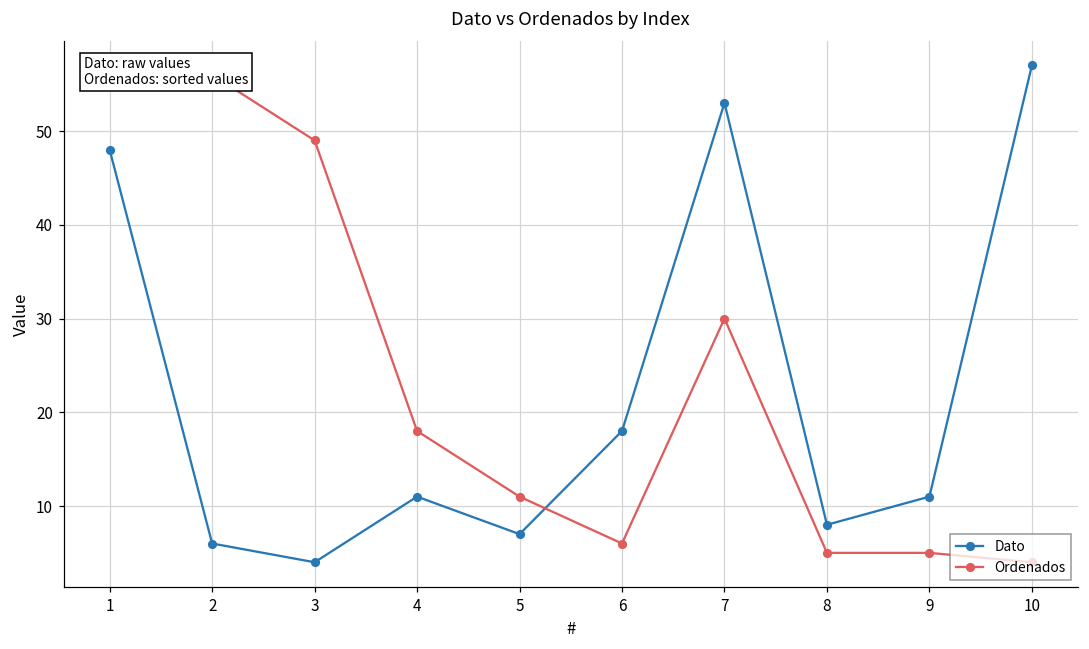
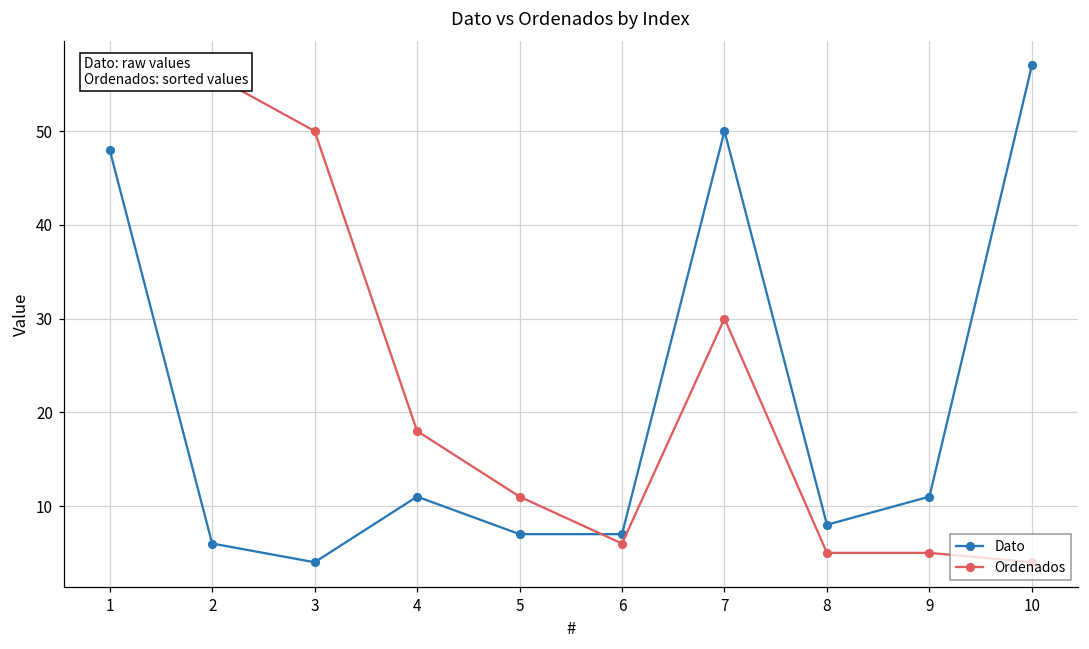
  {
    "Dato": {
      "1": 48,
      "2": 6,
      "3": 4,
      "4": 11,
      "5": 7,
-     "6": 18,
-     "7": 53,
+     "6": 7,
+     "7": 50,
      "8": 8,
      "9": 11,
      "10": 57
    },
    "Ordenados": {
-     "3": 49,
+     "3": 50,
      "4": 18,
      "5": 11,
      "6": 6,
      "7": 30,
      "8": 5,
      "9": 5
    }
  }
